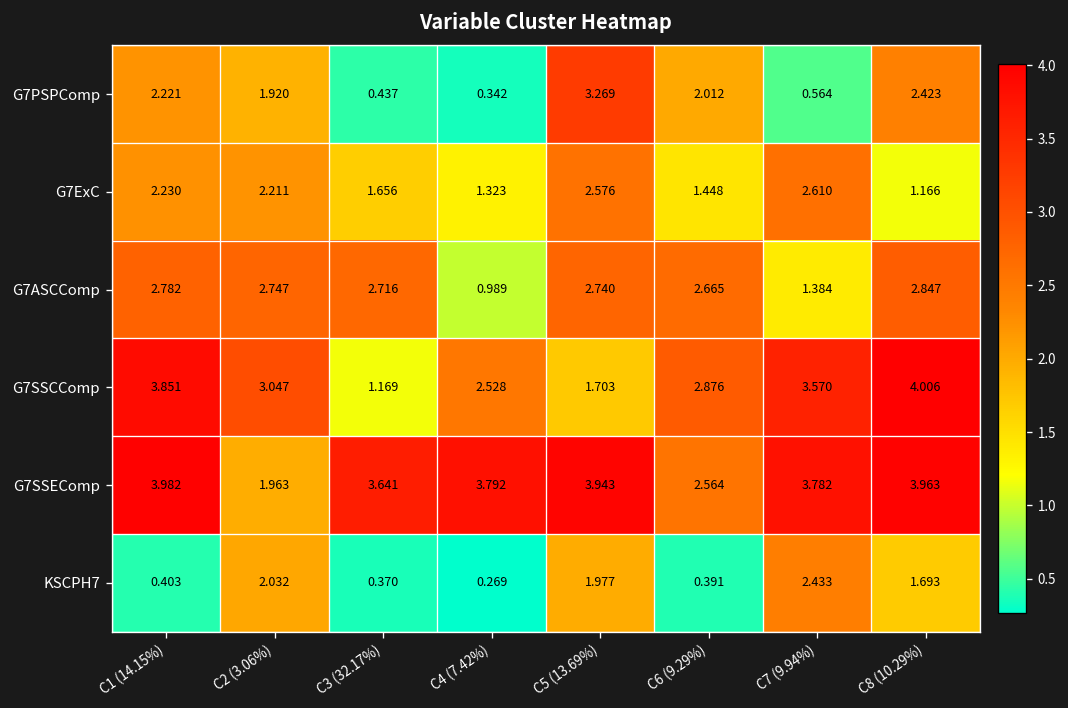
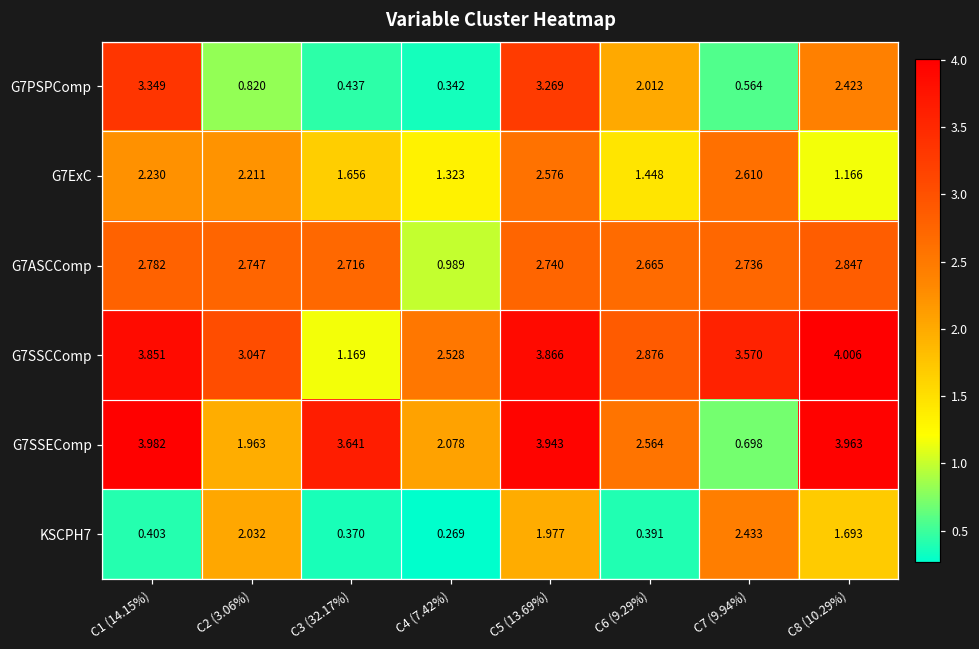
  {
    "G7PSPComp": {
-     "C1 (14.15%)": 2.221,
-     "C2 (3.06%)": 1.920,
+     "C1 (14.15%)": 3.349,
+     "C2 (3.06%)": 0.820,
      "C3 (32.17%)": 0.437,
      "C4 (7.42%)": 0.342,
      "C5 (13.69%)": 3.269,
      "C6 (9.29%)": 2.012,
      "C7 (9.94%)": 0.564,
      "C8 (10.29%)": 2.423
    },
    "G7ExC": {
      "C1 (14.15%)": 2.230,
      "C2 (3.06%)": 2.211,
      "C3 (32.17%)": 1.656,
      "C4 (7.42%)": 1.323,
      "C5 (13.69%)": 2.576,
      "C6 (9.29%)": 1.448,
      "C7 (9.94%)": 2.610,
      "C8 (10.29%)": 1.166
    },
    "G7ASCComp": {
      "C1 (14.15%)": 2.782,
      "C2 (3.06%)": 2.747,
      "C3 (32.17%)": 2.716,
      "C4 (7.42%)": 0.989,
      "C5 (13.69%)": 2.740,
      "C6 (9.29%)": 2.665,
-     "C7 (9.94%)": 1.384,
+     "C7 (9.94%)": 2.736,
      "C8 (10.29%)": 2.847
    },
    "G7SSCComp": {
      "C1 (14.15%)": 3.851,
      "C2 (3.06%)": 3.047,
      "C3 (32.17%)": 1.169,
      "C4 (7.42%)": 2.528,
-     "C5 (13.69%)": 1.703,
+     "C5 (13.69%)": 3.866,
      "C6 (9.29%)": 2.876,
      "C7 (9.94%)": 3.570,
      "C8 (10.29%)": 4.006
    },
    "G7SSEComp": {
      "C1 (14.15%)": 3.982,
      "C2 (3.06%)": 1.963,
      "C3 (32.17%)": 3.641,
-     "C4 (7.42%)": 3.792,
+     "C4 (7.42%)": 2.078,
      "C5 (13.69%)": 3.943,
      "C6 (9.29%)": 2.564,
-     "C7 (9.94%)": 3.782,
+     "C7 (9.94%)": 0.698,
      "C8 (10.29%)": 3.963
    },
    "KSCPH7": {
      "C1 (14.15%)": 0.403,
      "C2 (3.06%)": 2.032,
      "C3 (32.17%)": 0.370,
      "C4 (7.42%)": 0.269,
      "C5 (13.69%)": 1.977,
      "C6 (9.29%)": 0.391,
      "C7 (9.94%)": 2.433,
      "C8 (10.29%)": 1.693
    }
  }
